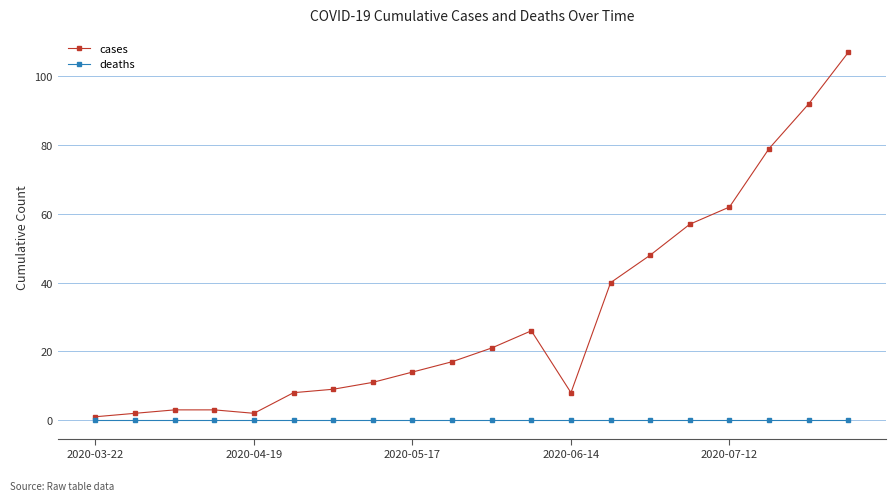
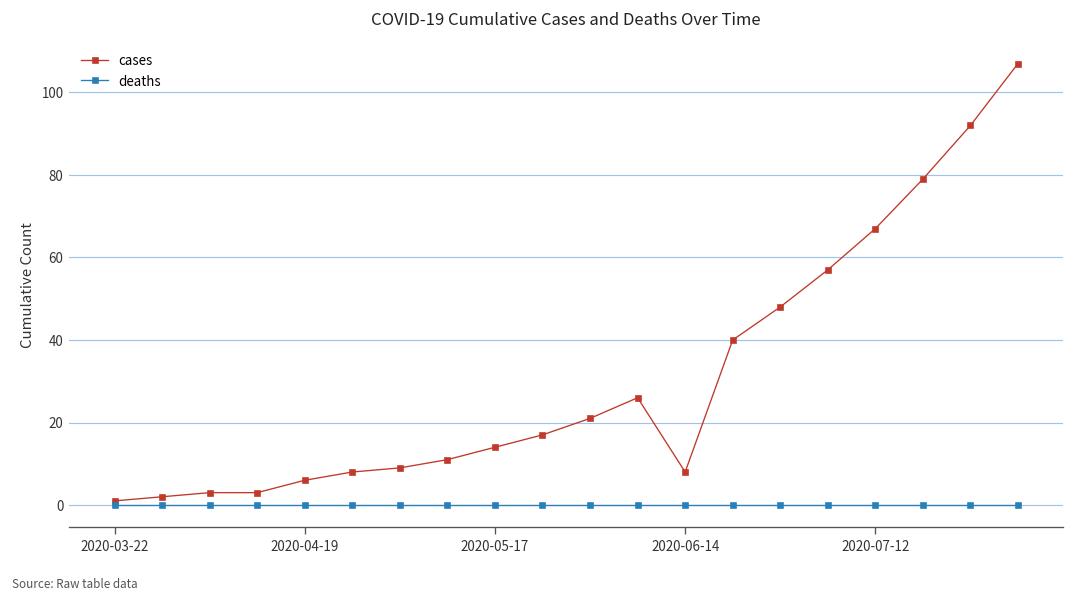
  {
    "cases": {
      "2020-03-22": 1,
-     "2020-04-19": 2,
+     "2020-04-19": 6,
      "2020-05-17": 14,
      "2020-06-14": 8,
-     "2020-07-12": 62
+     "2020-07-12": 67
    },
    "deaths": {
      "2020-03-22": 0,
      "2020-04-19": 0,
      "2020-05-17": 0,
      "2020-06-14": 0,
      "2020-07-12": 0
    }
  }
